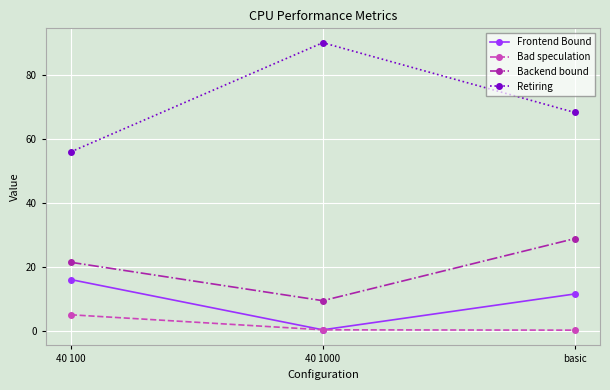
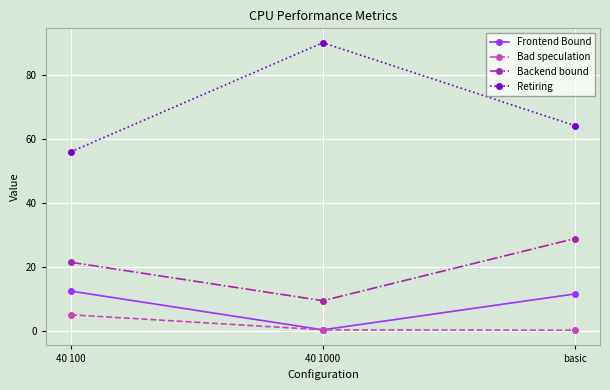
  {
    "Frontend Bound": {
-     "40 100": 16,
+     "40 100": 12,
      "basic": 12
    },
    "Retiring": {
      "40 100": 56,
      "40 1000": 90,
-     "basic": 68
+     "basic": 64
    }
  }
